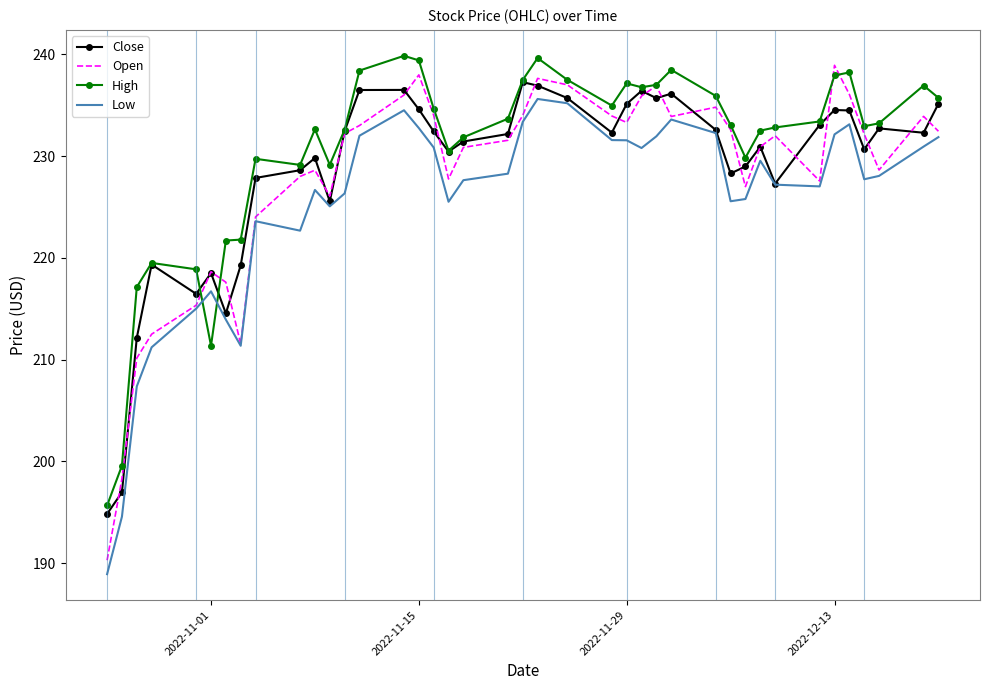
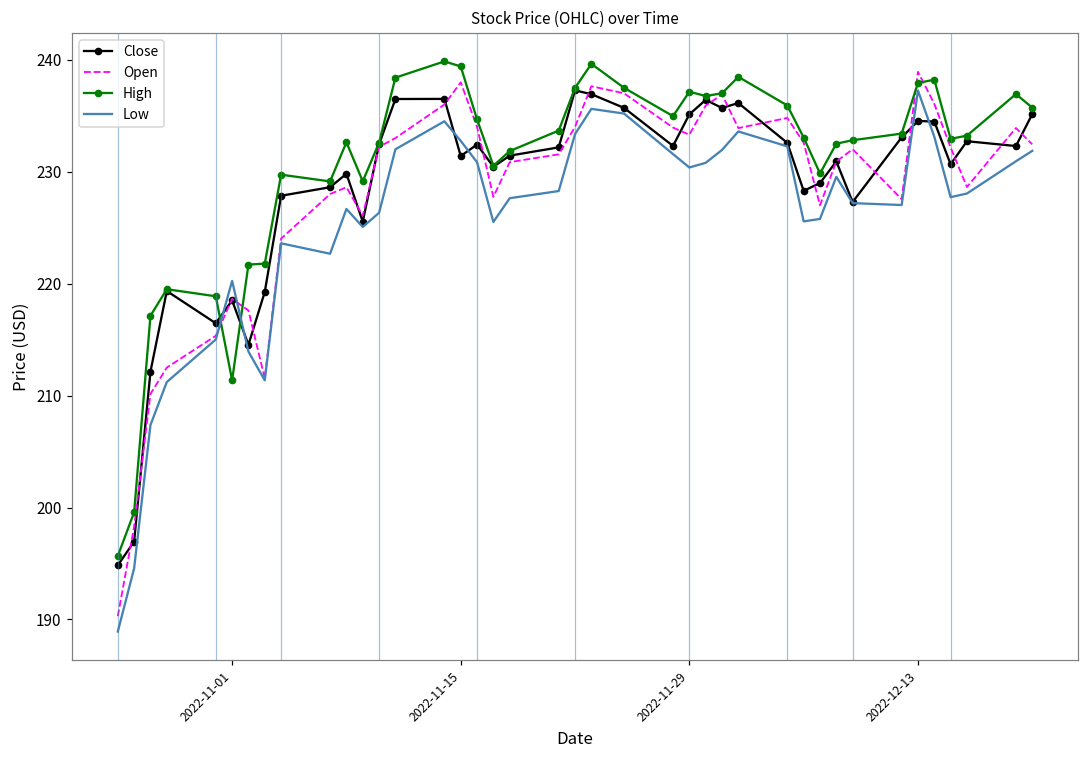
  {
    "Close": {
-     "2022-11-15": 234.6,
+     "2022-11-15": 231.4,
      "2022-11-29": 235.1,
      "2022-12-13": 234.5
    },
    "Open": {
      "2022-11-15": 238.0,
      "2022-11-29": 233.3,
      "2022-12-13": 238.9
    },
    "High": {
      "2022-11-01": 211.4,
      "2022-11-15": 239.4,
      "2022-11-29": 237.1,
      "2022-12-13": 237.9
    },
    "Low": {
-     "2022-11-01": 216.7,
+     "2022-11-01": 220.2,
      "2022-11-15": 232.8,
-     "2022-11-29": 231.6,
-     "2022-12-13": 232.1
+     "2022-11-29": 230.4,
+     "2022-12-13": 237.2
    }
  }
